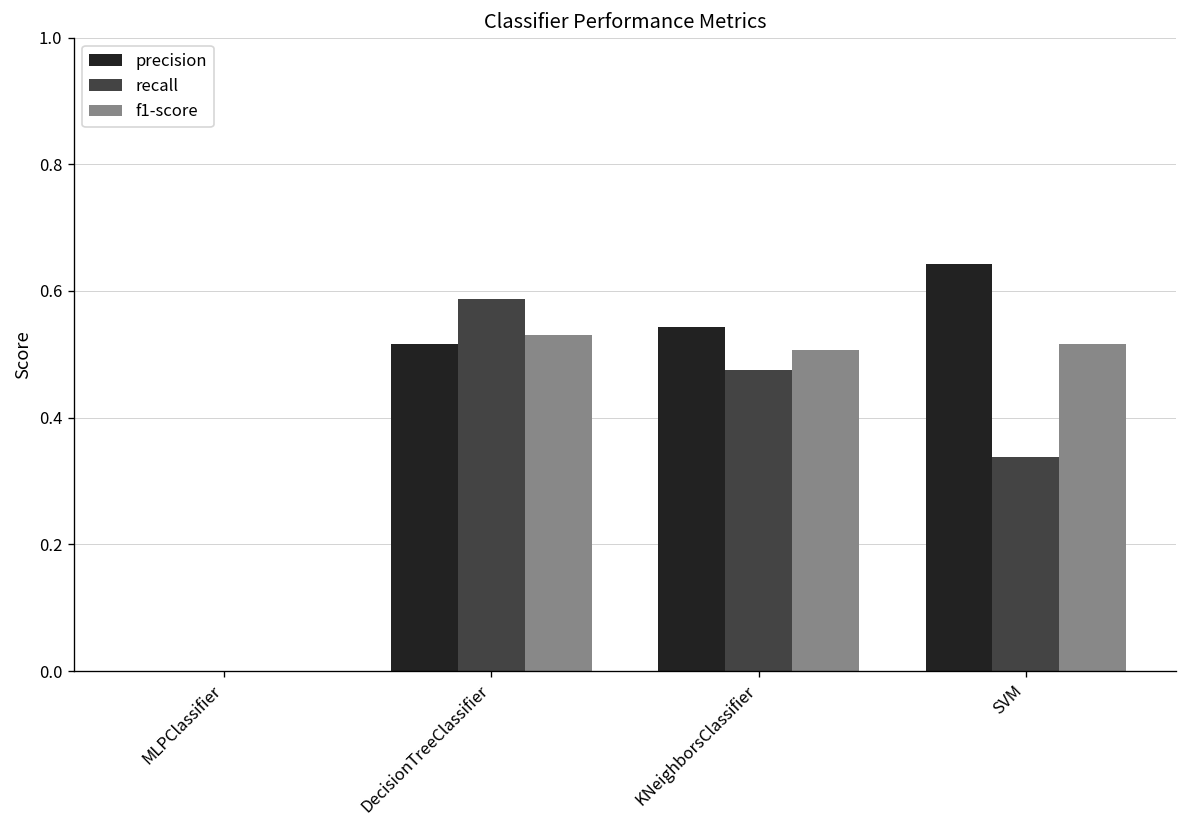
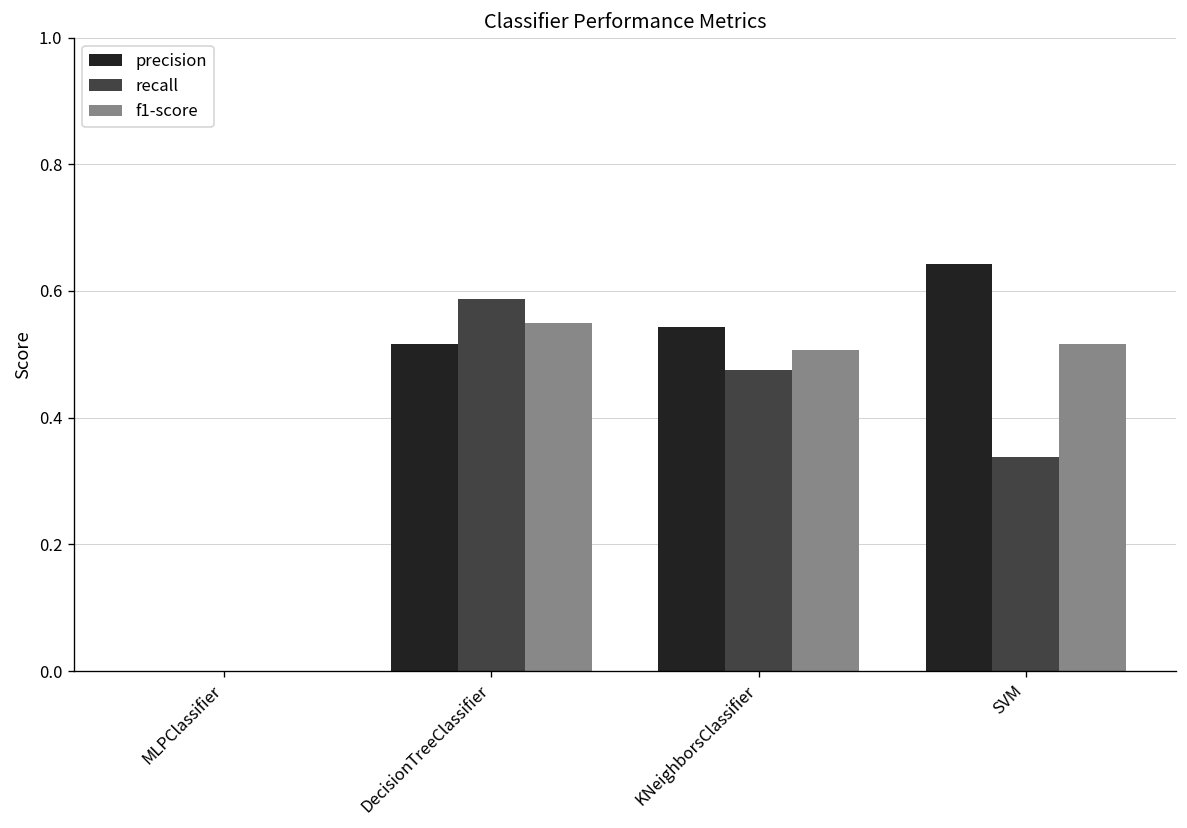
  {
    "f1-score": {
      "MLPClassifier": 0.00,
-     "DecisionTreeClassifier": 0.53,
+     "DecisionTreeClassifier": 0.55,
      "KNeighborsClassifier": 0.51,
      "SVM": 0.52
    }
  }
